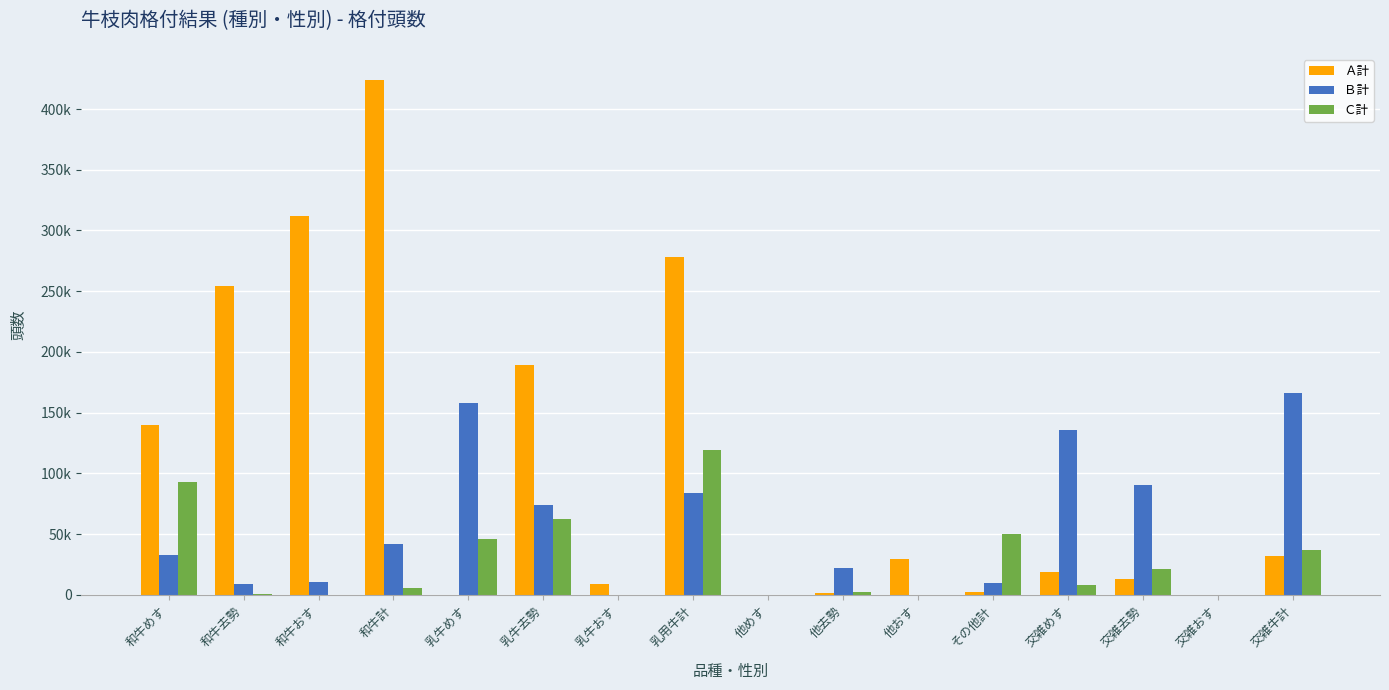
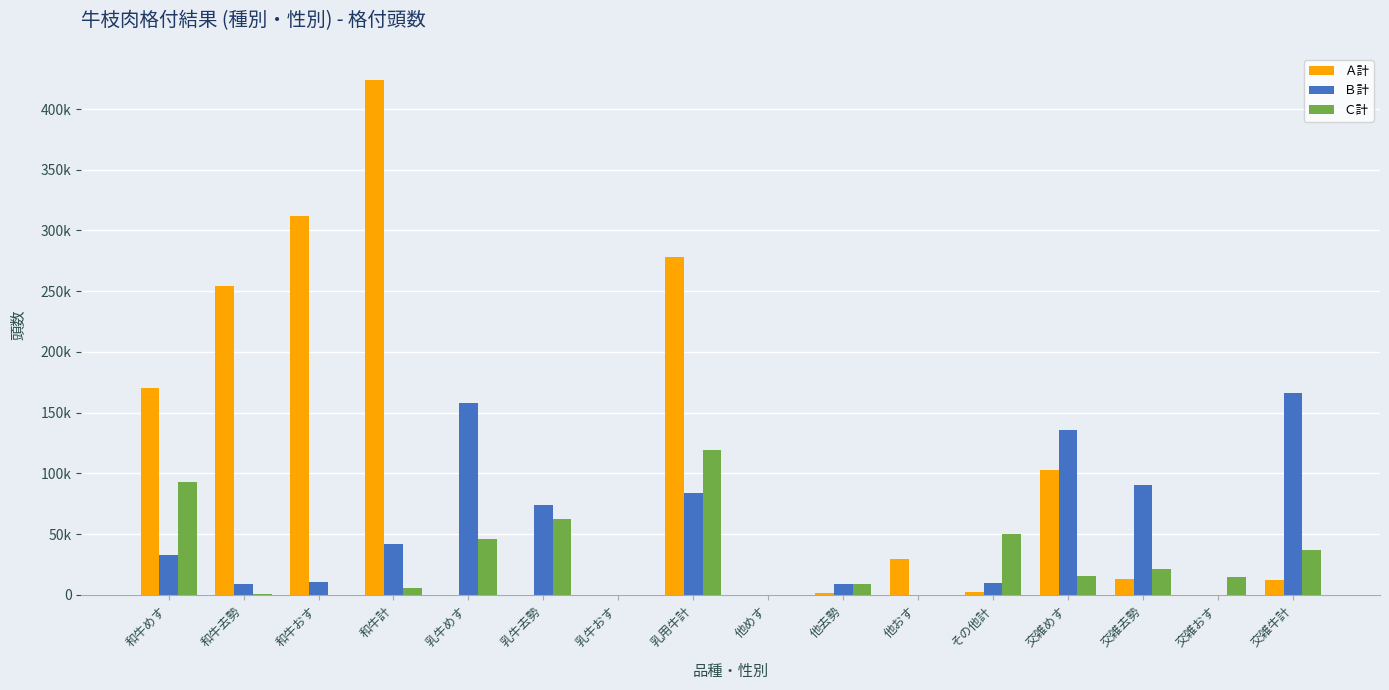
  {
    "Ａ計": {
-     "和牛めす": 140000,
+     "和牛めす": 170000,
      "和牛去勢": 254000,
      "和牛おす": 312000,
      "和牛計": 424000,
-     "乳牛去勢": 189000,
-     "乳牛おす": 9000,
+     "乳牛去勢": 0,
+     "乳牛おす": 0,
      "乳用牛計": 278000,
      "他おす": 29000,
-     "交雑めす": 19000,
+     "交雑めす": 103000,
      "交雑去勢": 13000,
-     "交雑牛計": 32000
+     "交雑牛計": 12000
    },
    "Ｂ計": {
      "和牛めす": 32000,
      "和牛去勢": 9000,
      "和牛おす": 11000,
      "和牛計": 42000,
      "乳牛めす": 158000,
      "乳牛去勢": 74000,
      "乳用牛計": 84000,
-     "他去勢": 22000,
+     "他去勢": 9000,
      "その他計": 9000,
      "交雑めす": 136000,
      "交雑去勢": 90000,
      "交雑牛計": 166000
    },
    "Ｃ計": {
      "和牛めす": 93000,
      "和牛計": 6000,
      "乳牛めす": 46000,
      "乳牛去勢": 62000,
      "乳用牛計": 119000,
-     "他去勢": 2000,
+     "他去勢": 9000,
      "その他計": 50000,
-     "交雑めす": 8000,
+     "交雑めす": 16000,
      "交雑去勢": 21000,
-     "交雑おす": 0,
+     "交雑おす": 14000,
      "交雑牛計": 37000
    }
  }
